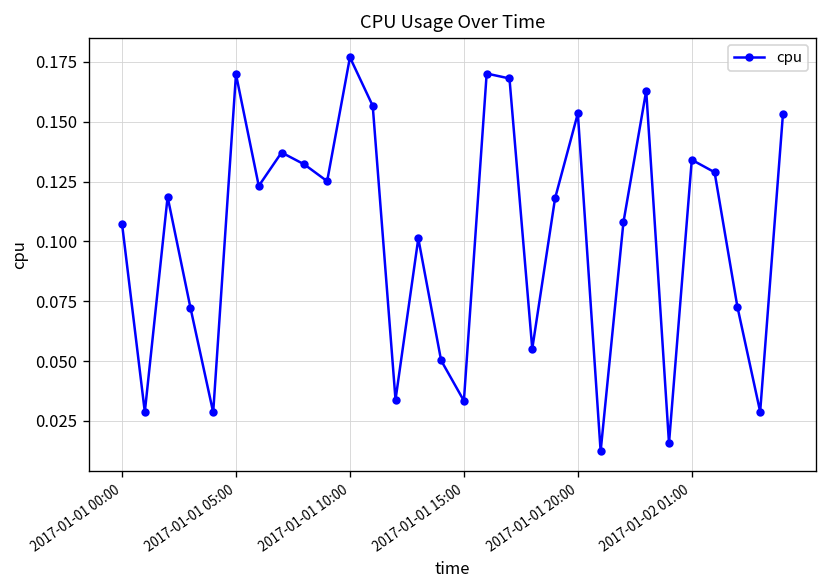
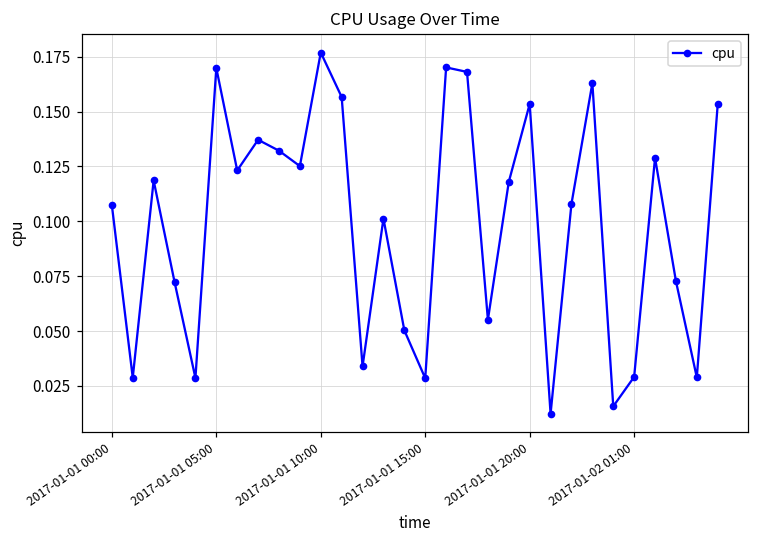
  {
    "2017-01-01 00:00": 0.107,
    "2017-01-01 05:00": 0.170,
    "2017-01-01 10:00": 0.177,
-   "2017-01-01 15:00": 0.033,
+   "2017-01-01 15:00": 0.028,
    "2017-01-01 20:00": 0.153,
-   "2017-01-02 01:00": 0.134
+   "2017-01-02 01:00": 0.029
  }
